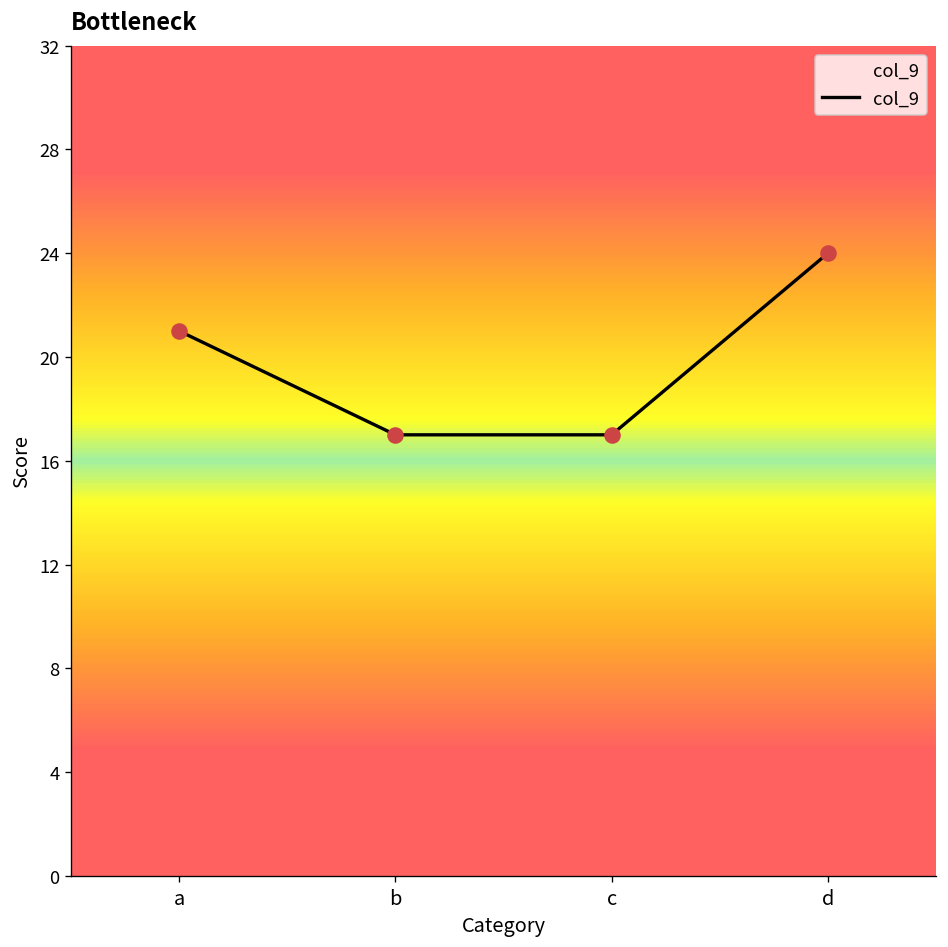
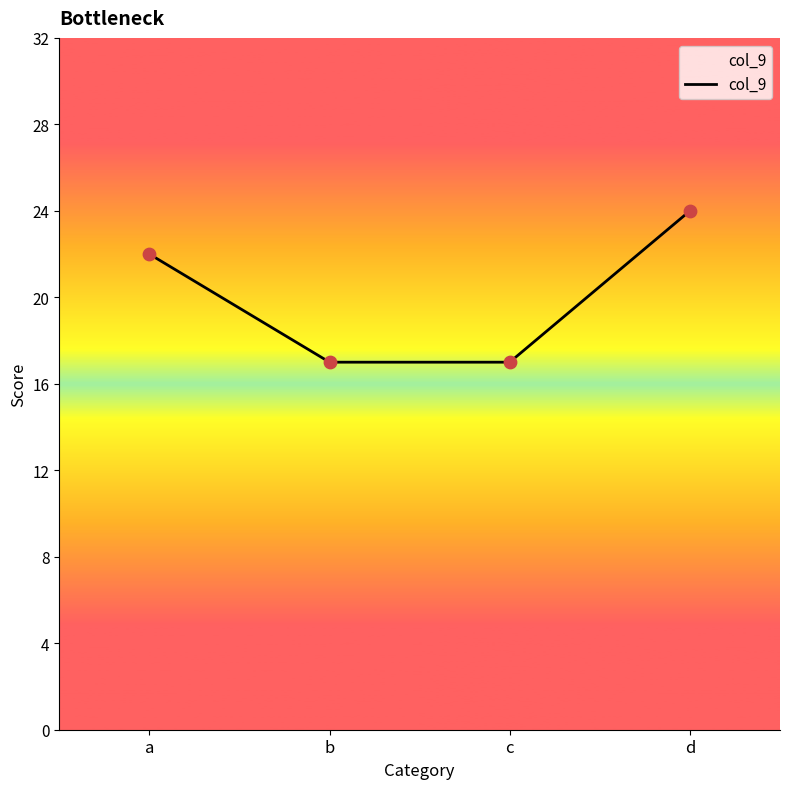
  {
-   "a": 21,
+   "a": 22,
    "b": 17,
    "c": 17,
    "d": 24
  }
